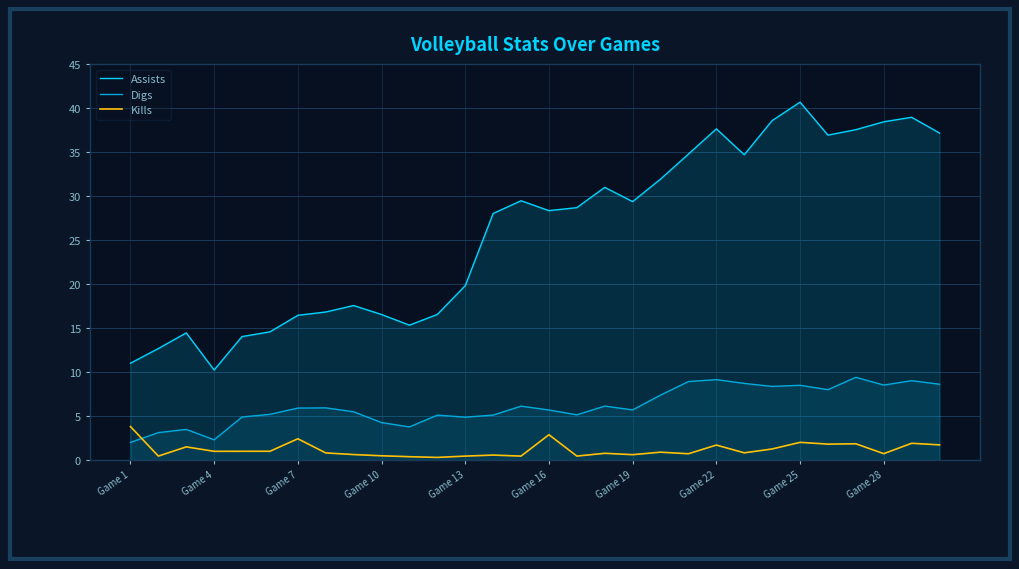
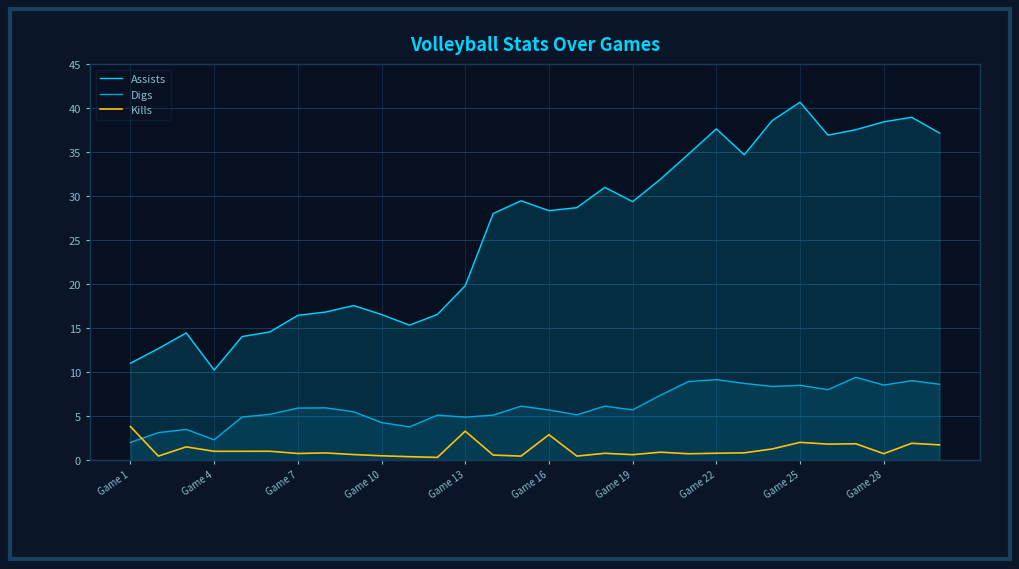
  {
    "Kills": {
      "Game 1": 4,
      "Game 4": 1,
-     "Game 7": 2,
+     "Game 7": 1,
      "Game 10": 0,
-     "Game 13": 0,
+     "Game 13": 3,
      "Game 16": 3,
      "Game 19": 1,
-     "Game 22": 2,
+     "Game 22": 1,
      "Game 25": 2,
      "Game 28": 1
    }
  }
